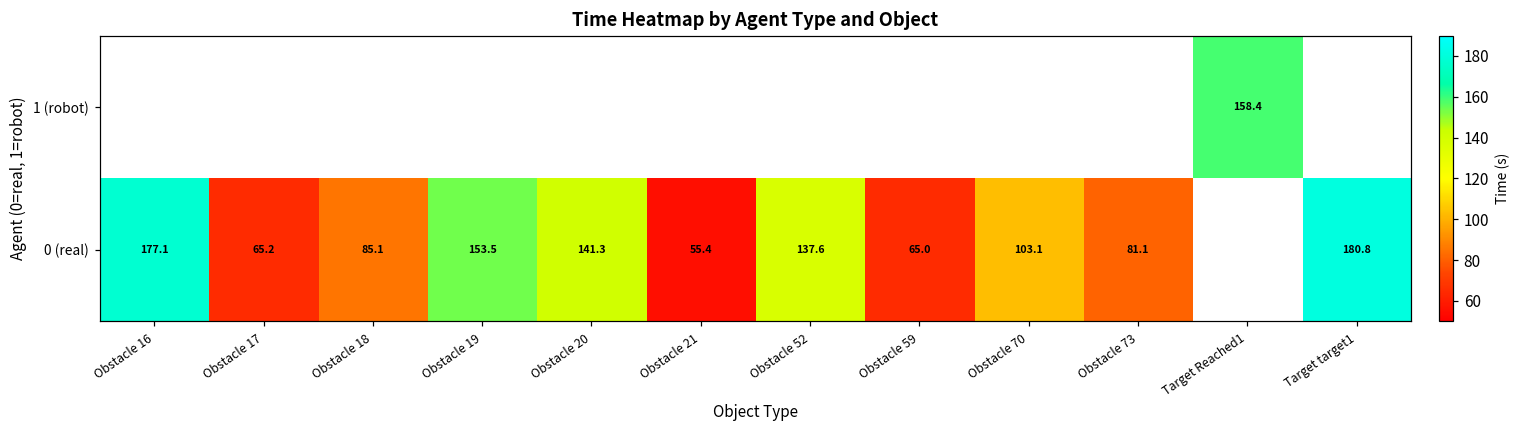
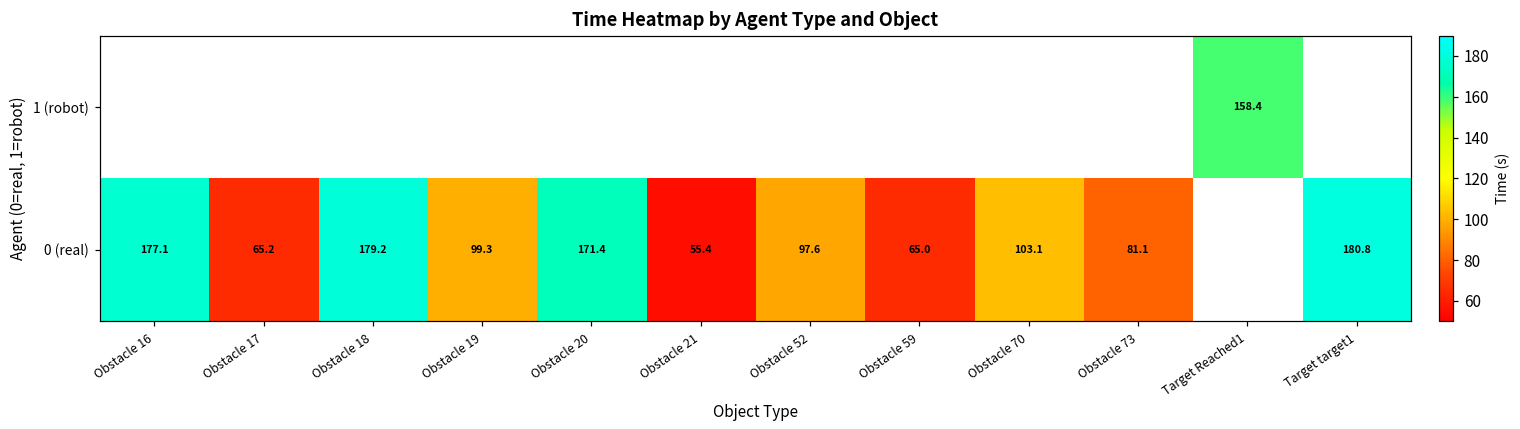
  {
    "1 (robot)": {
      "Target Reached1": 158.4
    },
    "0 (real)": {
      "Obstacle 16": 177.1,
      "Obstacle 17": 65.2,
-     "Obstacle 18": 85.1,
-     "Obstacle 19": 153.5,
-     "Obstacle 20": 141.3,
+     "Obstacle 18": 179.2,
+     "Obstacle 19": 99.3,
+     "Obstacle 20": 171.4,
      "Obstacle 21": 55.4,
-     "Obstacle 52": 137.6,
+     "Obstacle 52": 97.6,
      "Obstacle 59": 65.0,
      "Obstacle 70": 103.1,
      "Obstacle 73": 81.1,
      "Target target1": 180.8
    }
  }
